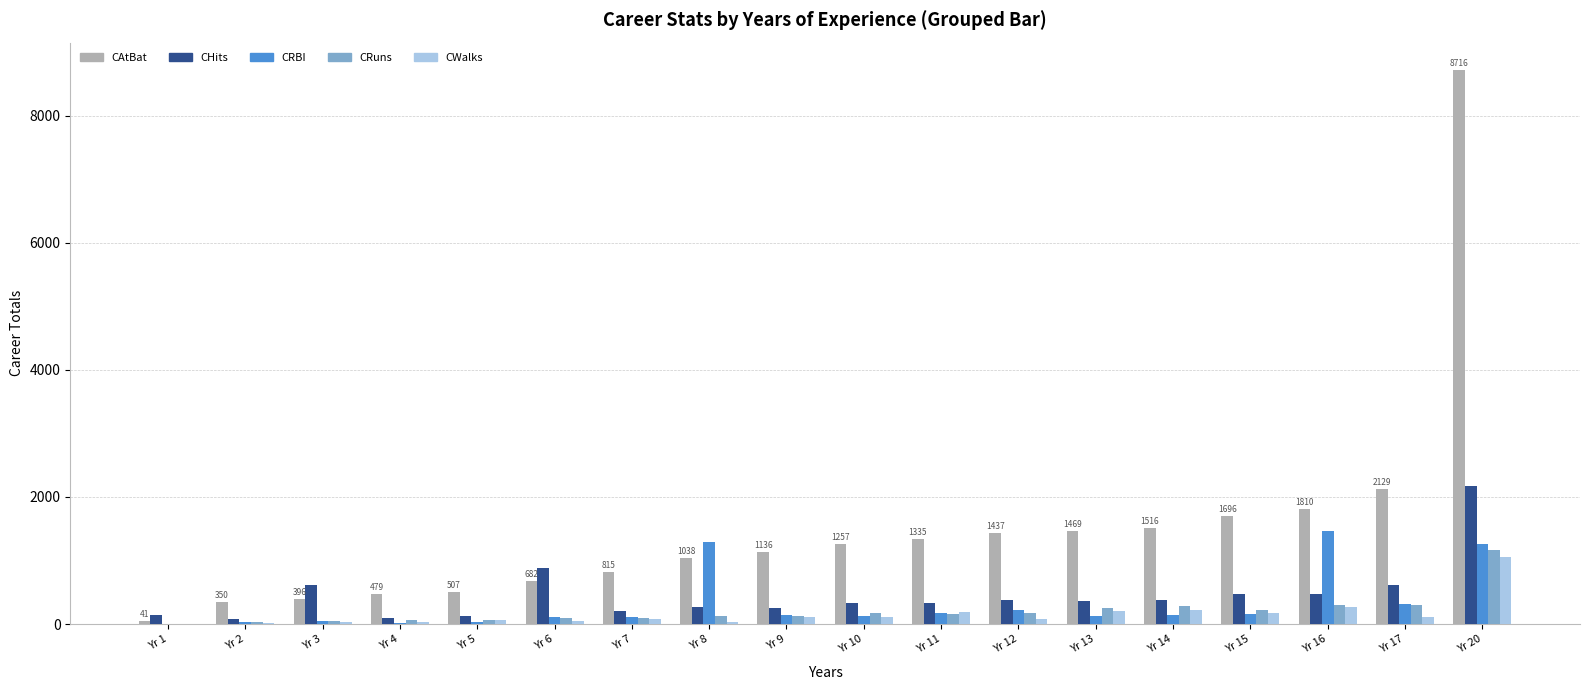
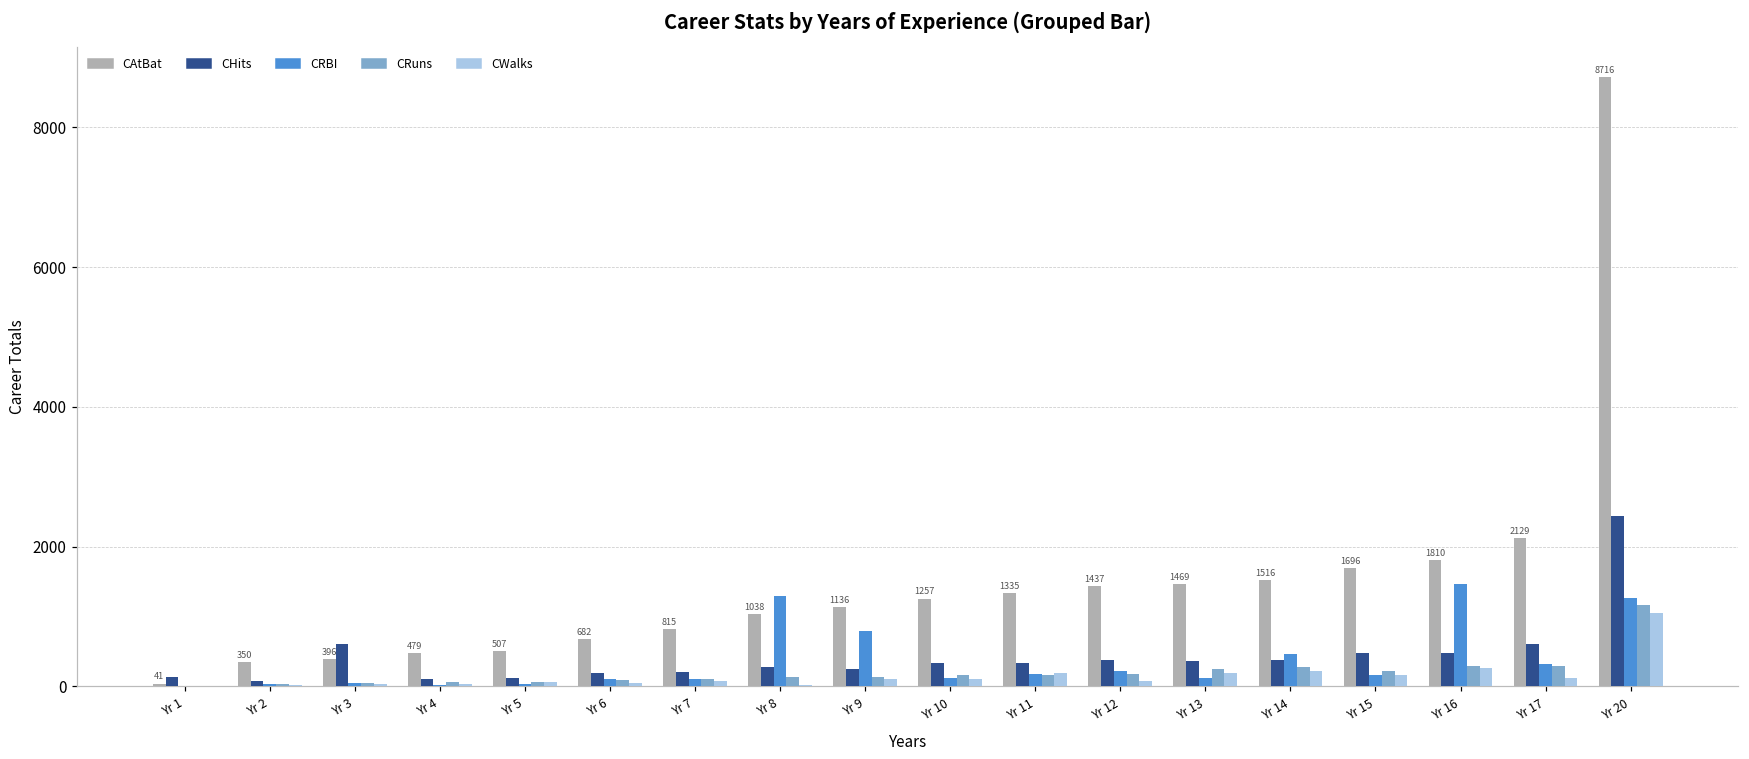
  {
    "CHits": {
      "Yr 1": 100,
      "Yr 2": 100,
      "Yr 3": 600,
      "Yr 4": 100,
      "Yr 5": 100,
-     "Yr 6": 900,
+     "Yr 6": 200,
      "Yr 7": 200,
      "Yr 8": 300,
      "Yr 9": 300,
      "Yr 10": 300,
      "Yr 11": 300,
      "Yr 12": 400,
      "Yr 13": 400,
      "Yr 14": 400,
      "Yr 15": 500,
      "Yr 16": 500,
      "Yr 17": 600,
-     "Yr 20": 2200
+     "Yr 20": 2400
    },
    "CRBI": {
      "Yr 3": 0,
      "Yr 6": 100,
      "Yr 7": 100,
      "Yr 8": 1300,
-     "Yr 9": 100,
+     "Yr 9": 800,
      "Yr 10": 100,
      "Yr 11": 200,
      "Yr 12": 200,
      "Yr 13": 100,
-     "Yr 14": 100,
+     "Yr 14": 500,
      "Yr 15": 200,
      "Yr 16": 1500,
      "Yr 17": 300,
      "Yr 20": 1300
    }
  }
